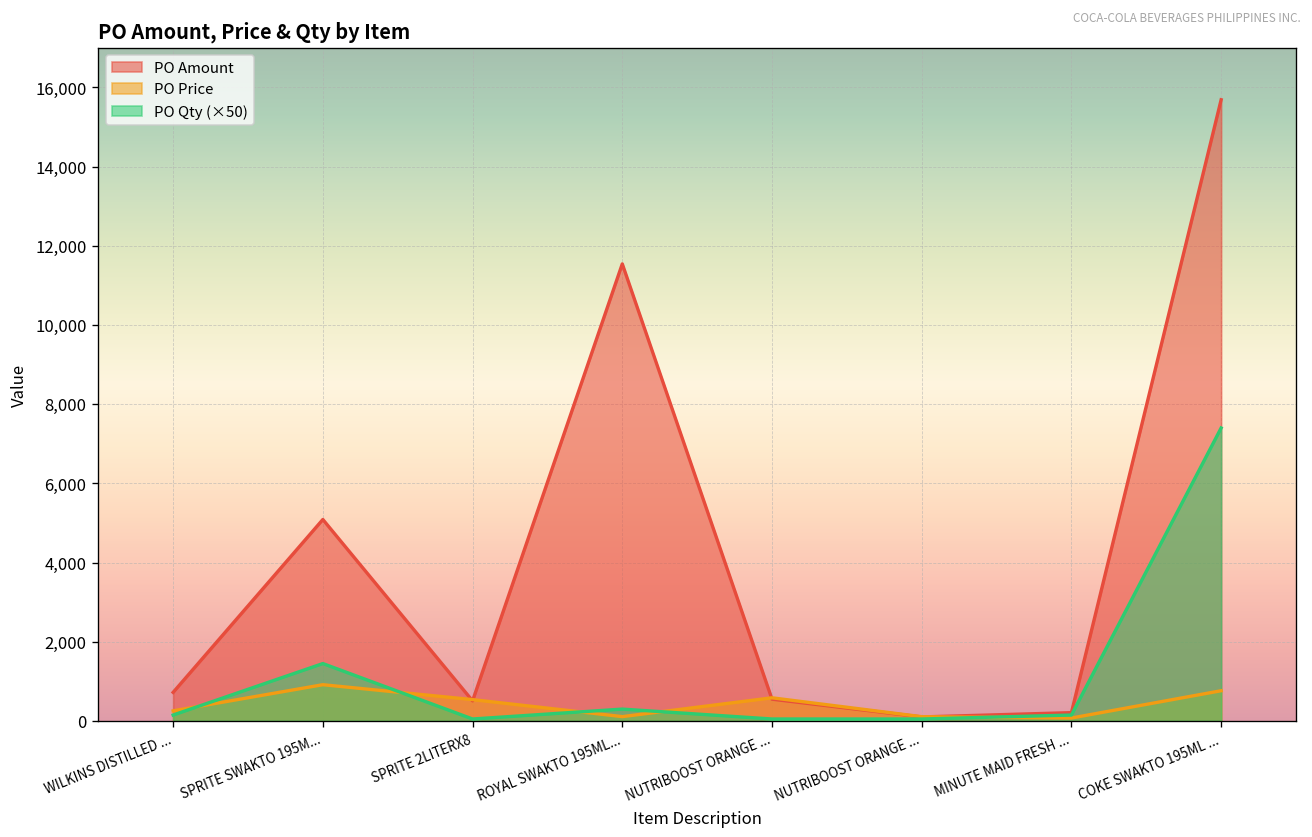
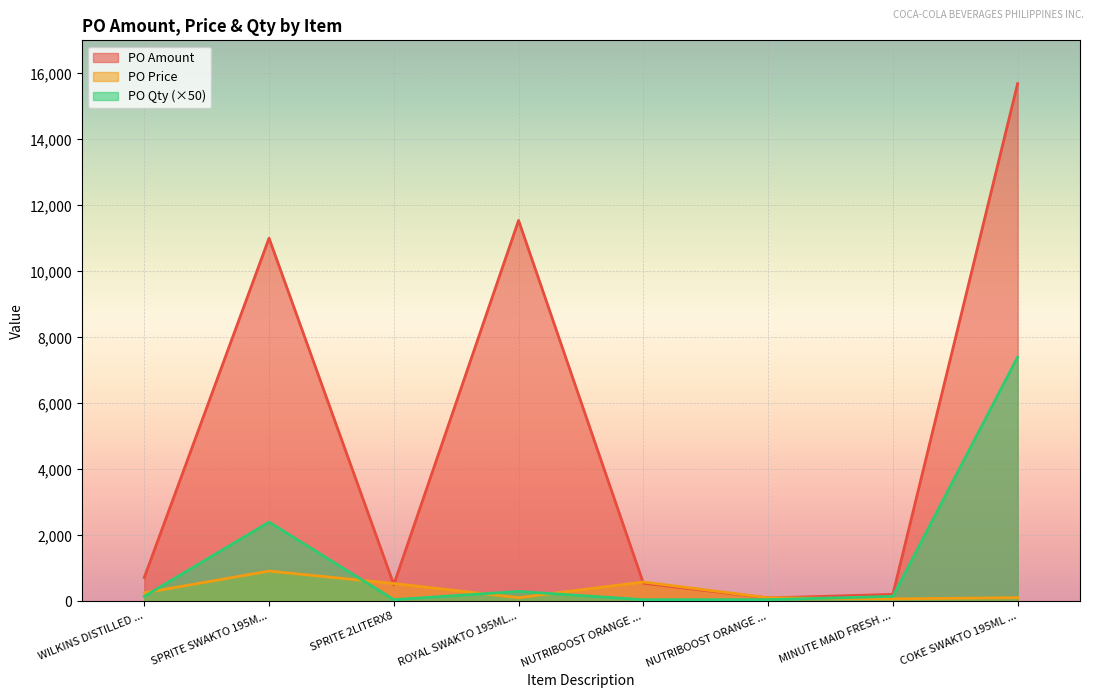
  {
    "PO Amount": {
      "WILKINS DISTILLED ...": "700",
-     "SPRITE SWAKTO 195M...": "5,100",
+     "SPRITE SWAKTO 195M...": "11,000",
      "ROYAL SWAKTO 195ML...": "11,500",
      "COKE SWAKTO 195ML ...": "15,700"
    },
    "PO Price": {
      "WILKINS DISTILLED ...": "300",
      "SPRITE SWAKTO 195M...": "900",
      "ROYAL SWAKTO 195ML...": "100",
-     "COKE SWAKTO 195ML ...": "800"
+     "COKE SWAKTO 195ML ...": "100"
    },
    "PO Qty (×50)": {
      "WILKINS DISTILLED ...": "200",
-     "SPRITE SWAKTO 195M...": "1,500",
+     "SPRITE SWAKTO 195M...": "2,400",
      "SPRITE 2LITERX8": "100",
      "ROYAL SWAKTO 195ML...": "300",
      "COKE SWAKTO 195ML ...": "7,400"
    }
  }
